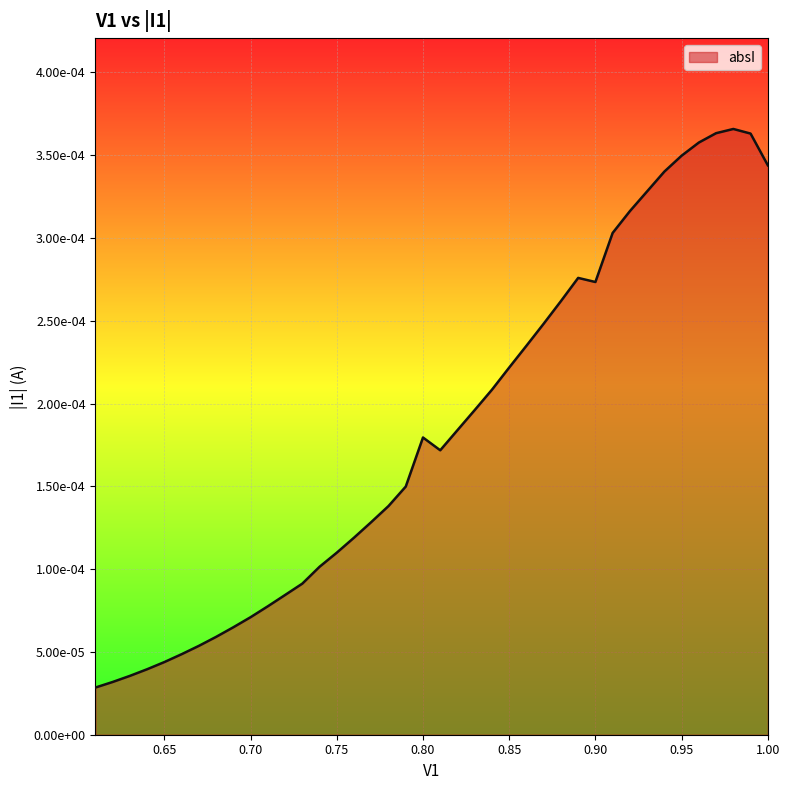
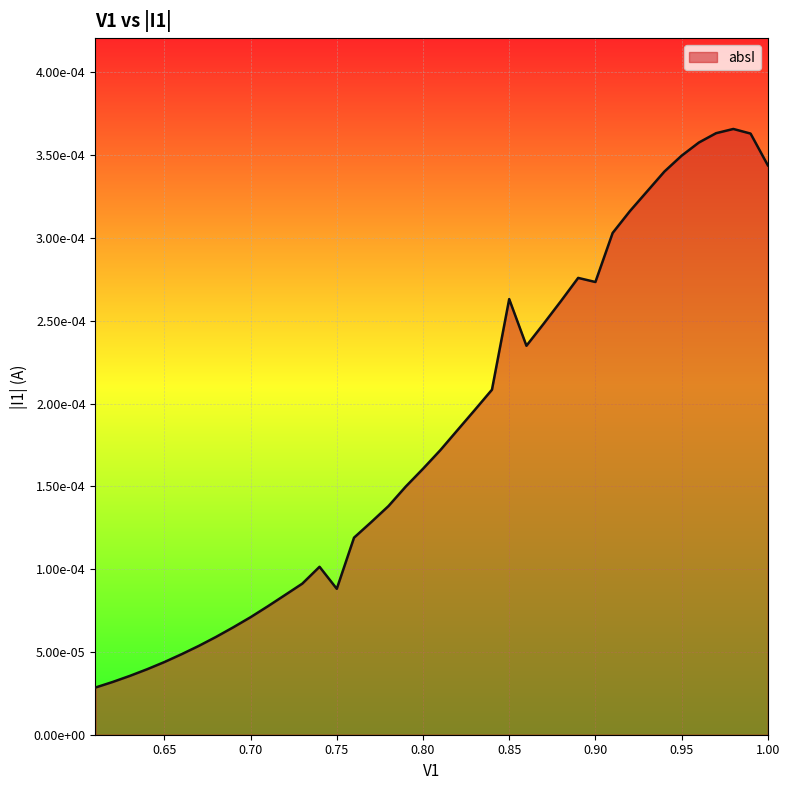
  {
    "0.65": 0.000044,
    "0.70": 0.000071,
-   "0.75": 0.000110,
-   "0.80": 0.000180,
-   "0.85": 0.000222,
+   "0.75": 0.000088,
+   "0.80": 0.000161,
+   "0.85": 0.000263,
    "0.90": 0.000273,
    "0.95": 0.000350,
    "1.00": 0.000344
  }
